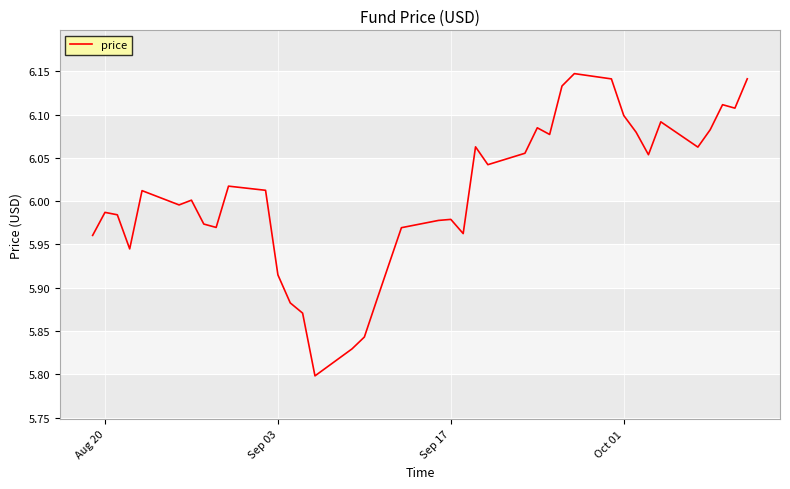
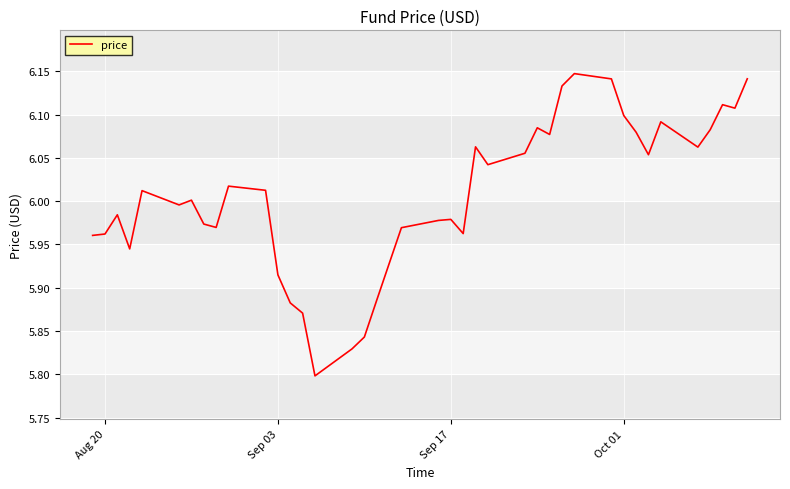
  {
-   "Aug 20": 5.99,
+   "Aug 20": 5.96,
    "Sep 03": 5.91,
    "Sep 17": 5.98,
    "Oct 01": 6.10
  }
